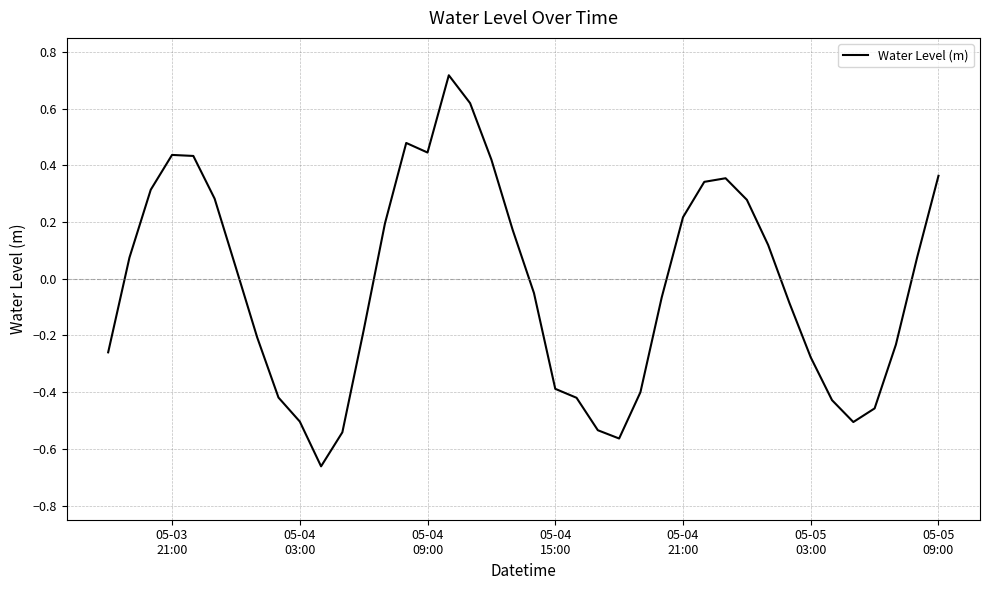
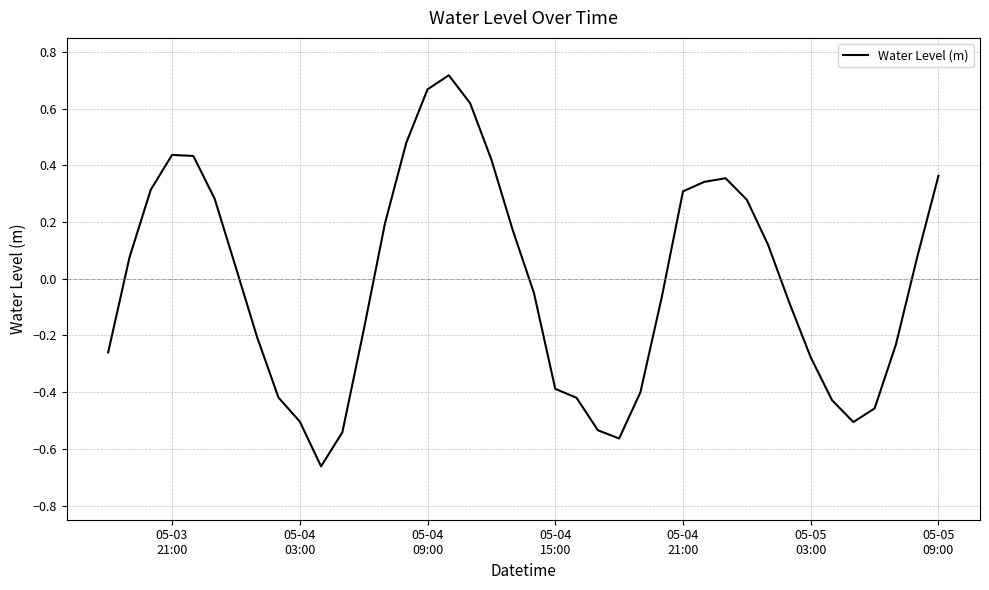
  {
    "05-03 21:00": 0.44,
    "05-04 03:00": -0.50,
-   "05-04 09:00": 0.45,
+   "05-04 09:00": 0.67,
    "05-04 15:00": -0.39,
-   "05-04 21:00": 0.22,
+   "05-04 21:00": 0.31,
    "05-05 03:00": -0.28,
    "05-05 09:00": 0.36
  }
